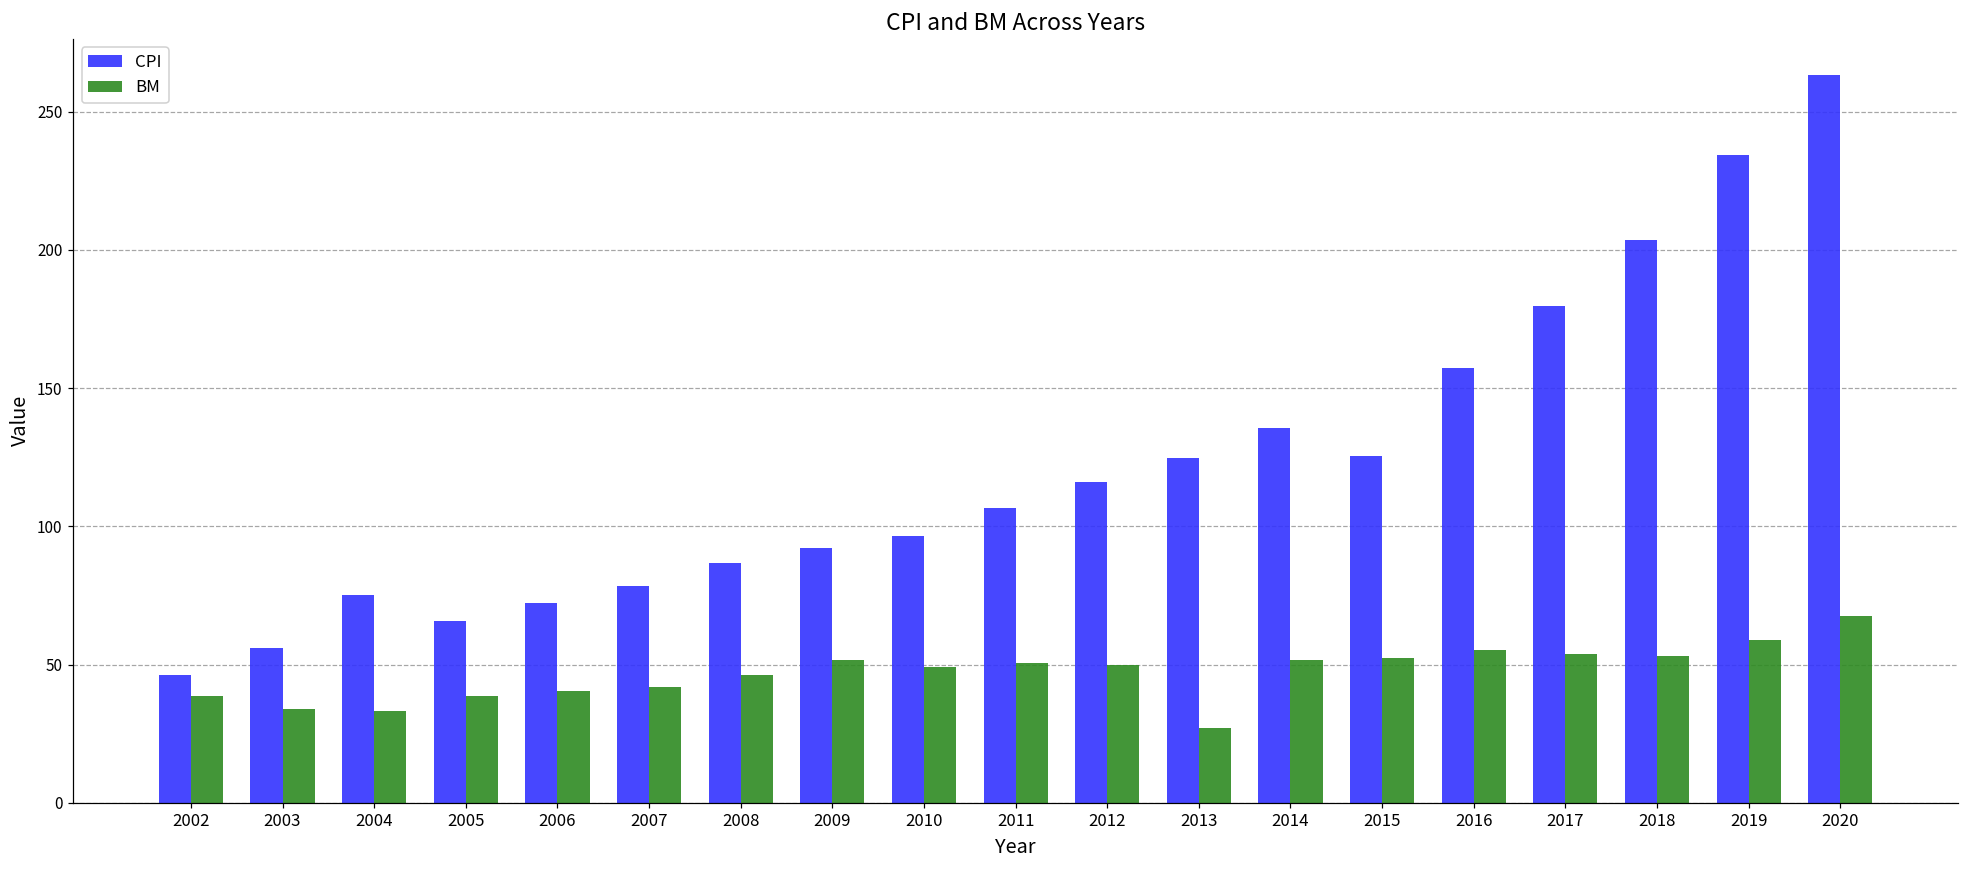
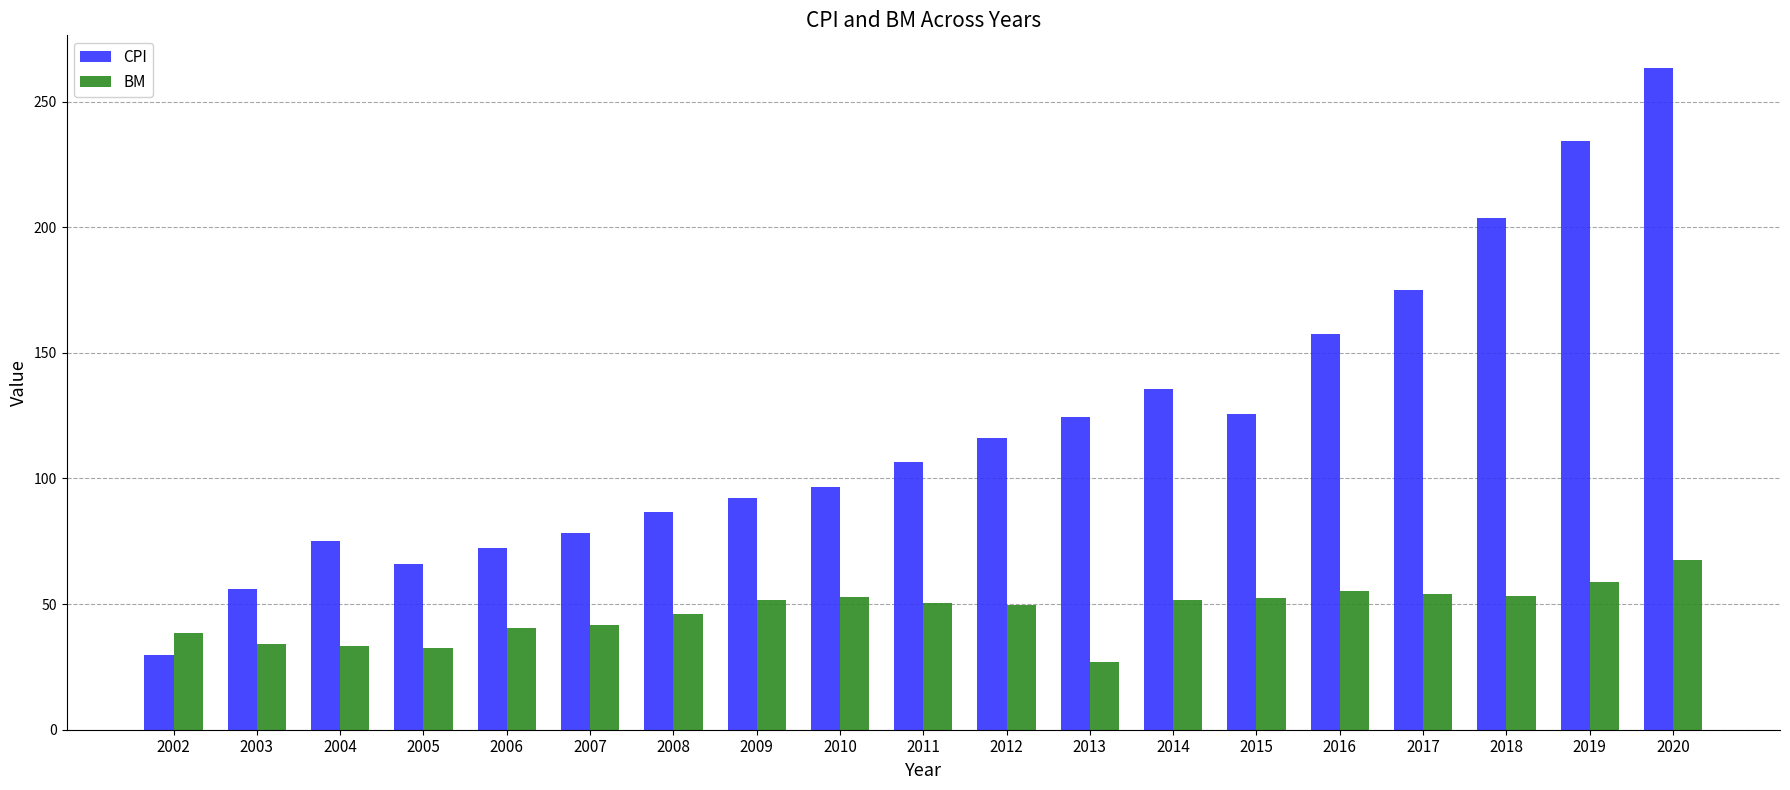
  {
    "CPI": {
-     "2002": 46,
+     "2002": 30,
      "2003": 56,
      "2004": 75,
      "2005": 66,
      "2006": 72,
      "2007": 78,
      "2008": 87,
      "2009": 92,
      "2010": 97,
      "2011": 106,
      "2012": 116,
      "2013": 125,
      "2014": 136,
      "2015": 126,
      "2016": 157,
-     "2017": 180,
+     "2017": 175,
      "2018": 204,
      "2019": 234,
      "2020": 263
    },
    "BM": {
      "2002": 39,
      "2003": 34,
      "2004": 33,
-     "2005": 39,
+     "2005": 32,
      "2006": 40,
      "2007": 42,
      "2008": 46,
      "2009": 52,
-     "2010": 49,
+     "2010": 53,
      "2011": 51,
      "2012": 50,
      "2013": 27,
      "2014": 51,
      "2015": 52,
      "2016": 55,
      "2017": 54,
      "2018": 53,
      "2019": 59,
      "2020": 68
    }
  }
